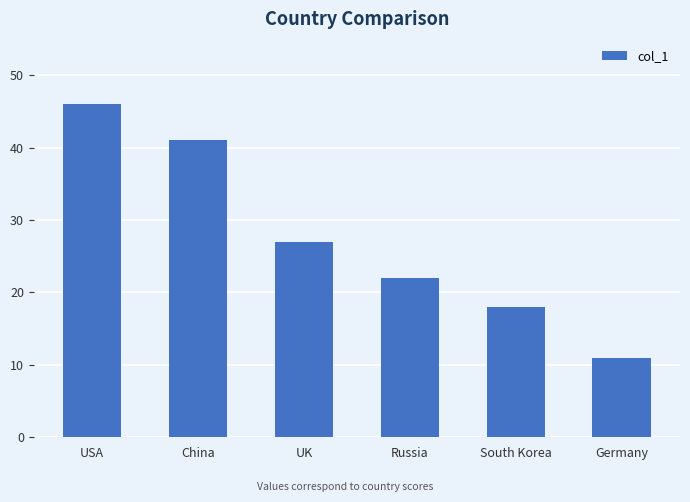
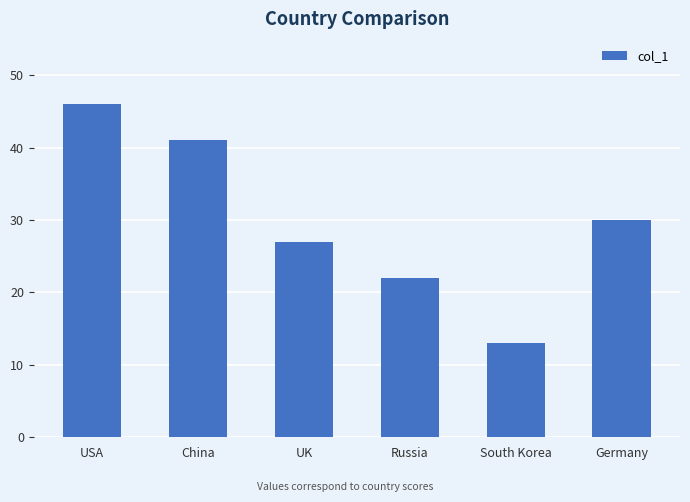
  {
    "USA": 46,
    "China": 41,
    "UK": 27,
    "Russia": 22,
-   "South Korea": 18,
-   "Germany": 11
+   "South Korea": 13,
+   "Germany": 30
  }
